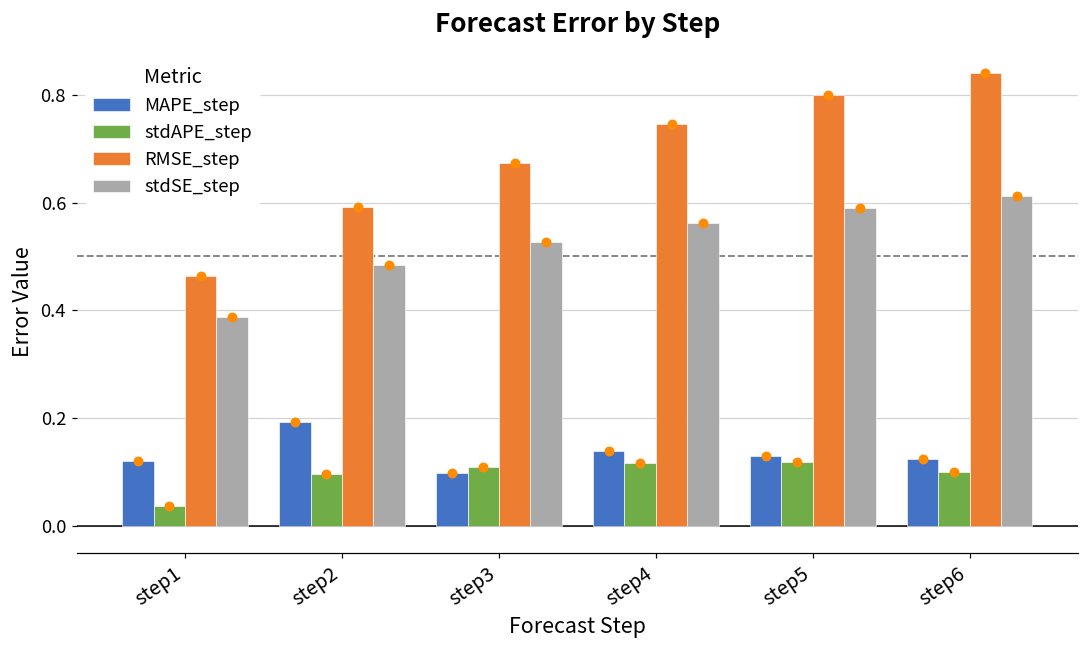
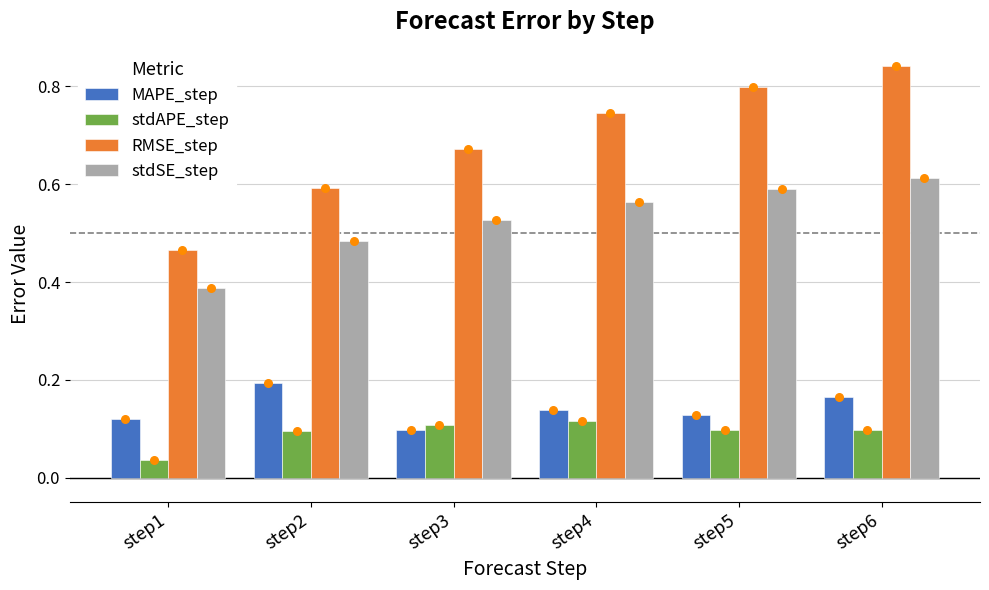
  {
    "MAPE_step": {
      "step1": 0.12,
      "step2": 0.19,
      "step3": 0.10,
      "step4": 0.14,
      "step5": 0.13,
-     "step6": 0.12
+     "step6": 0.17
    },
    "stdAPE_step": {
      "step1": 0.04,
      "step2": 0.10,
      "step3": 0.11,
      "step4": 0.12,
-     "step5": 0.12,
+     "step5": 0.10,
      "step6": 0.10
    },
    "stdSE_step": {
      "step1": 0.39,
      "step2": 0.48,
      "step3": 0.53,
      "step4": 0.56,
      "step5": 0.59,
      "step6": 0.61
    }
  }
